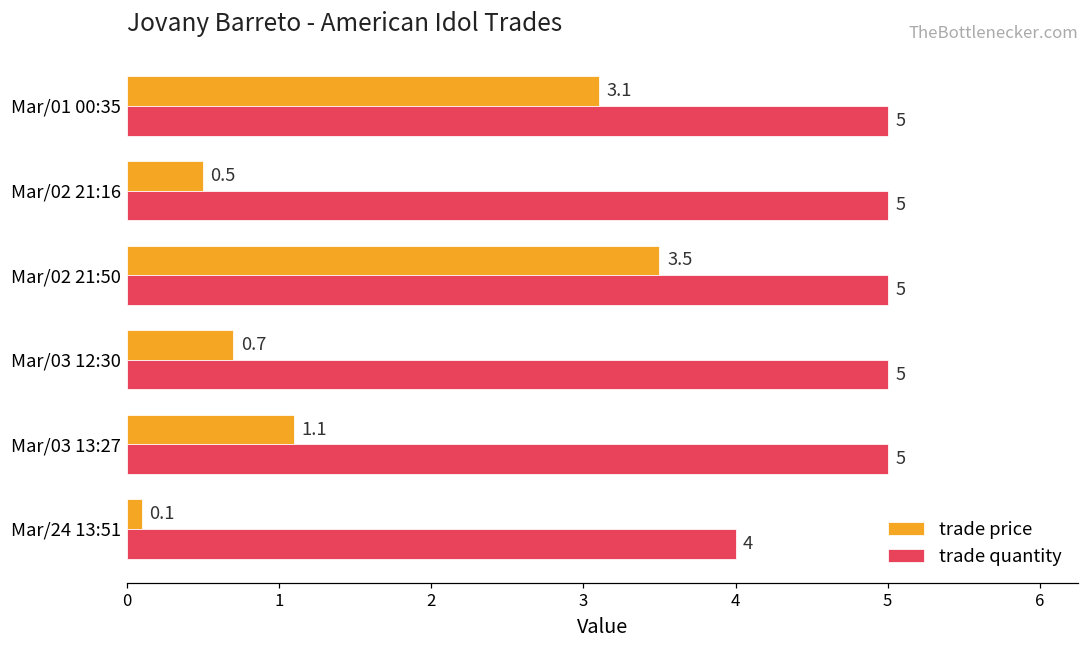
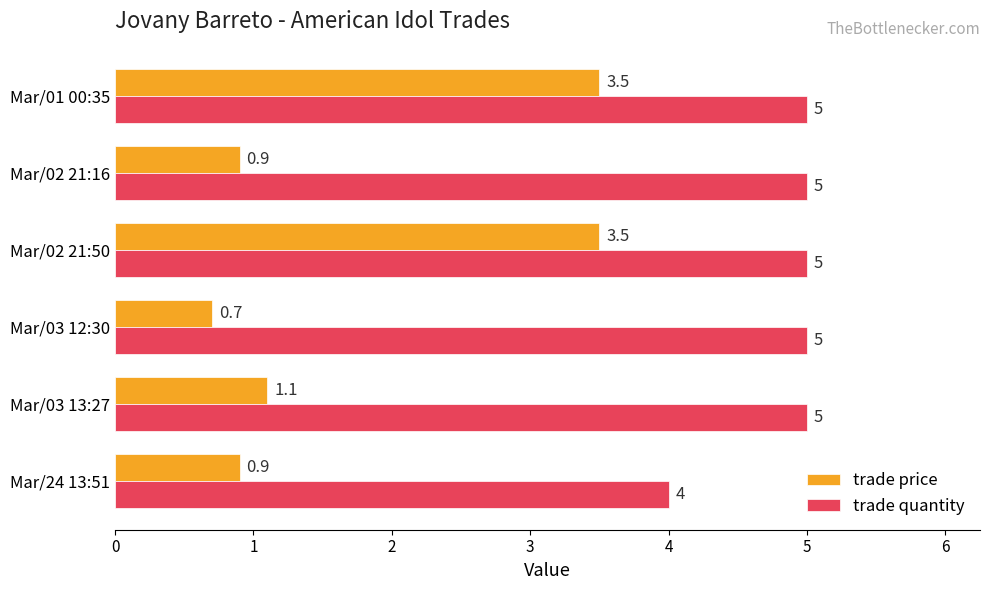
  {
    "trade price": {
-     "Mar/01 00:35": 3.1,
-     "Mar/02 21:16": 0.5,
+     "Mar/01 00:35": 3.5,
+     "Mar/02 21:16": 0.9,
      "Mar/02 21:50": 3.5,
      "Mar/03 12:30": 0.7,
      "Mar/03 13:27": 1.1,
-     "Mar/24 13:51": 0.1
+     "Mar/24 13:51": 0.9
    },
    "trade quantity": {
      "Mar/01 00:35": 5,
      "Mar/02 21:16": 5,
      "Mar/02 21:50": 5,
      "Mar/03 12:30": 5,
      "Mar/03 13:27": 5,
      "Mar/24 13:51": 4
    }
  }
